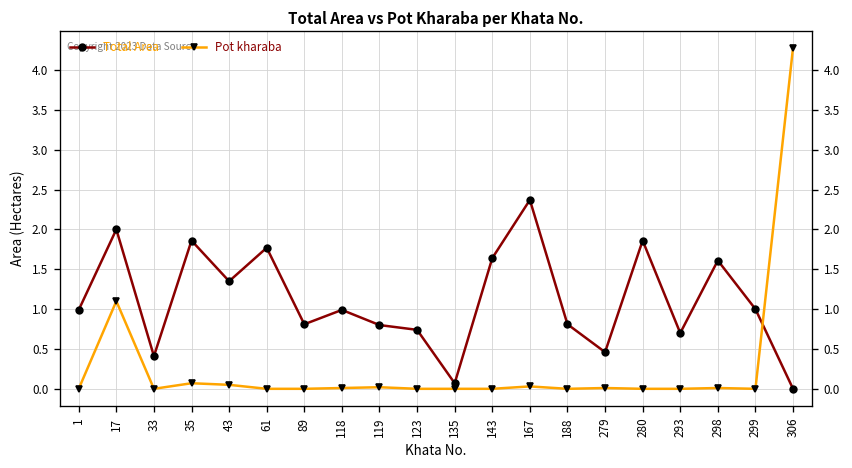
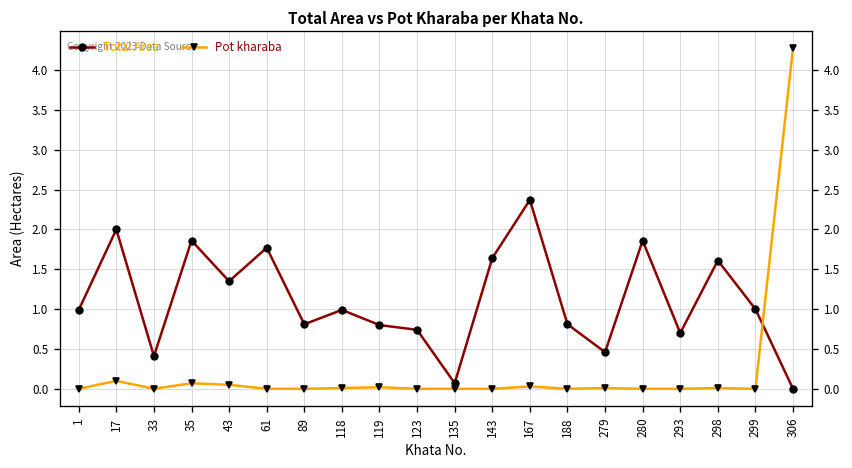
  {
    "Total Area": {
      "1": 1.0,
      "17": 2.0,
      "33": 0.4,
      "35": 1.9,
      "43": 1.4,
      "61": 1.8,
      "89": 0.8,
      "118": 1.0,
      "119": 0.8,
      "123": 0.7,
      "135": 0.1,
      "143": 1.6,
      "167": 2.4,
      "188": 0.8,
      "279": 0.5,
      "280": 1.9,
      "293": 0.7,
      "298": 1.6,
      "299": 1.0,
      "306": 0.0
    },
    "Pot kharaba": {
      "1": 0.0,
-     "17": 1.1,
+     "17": 0.1,
      "33": 0.0,
      "35": 0.1,
      "43": 0.1,
      "61": 0.0,
      "89": 0.0,
      "118": 0.0,
      "119": 0.0,
      "123": 0.0,
      "135": 0.0,
      "143": 0.0,
      "167": 0.0,
      "188": 0.0,
      "279": 0.0,
      "280": 0.0,
      "293": 0.0,
      "298": 0.0,
      "299": 0.0,
      "306": 4.3
    }
  }
